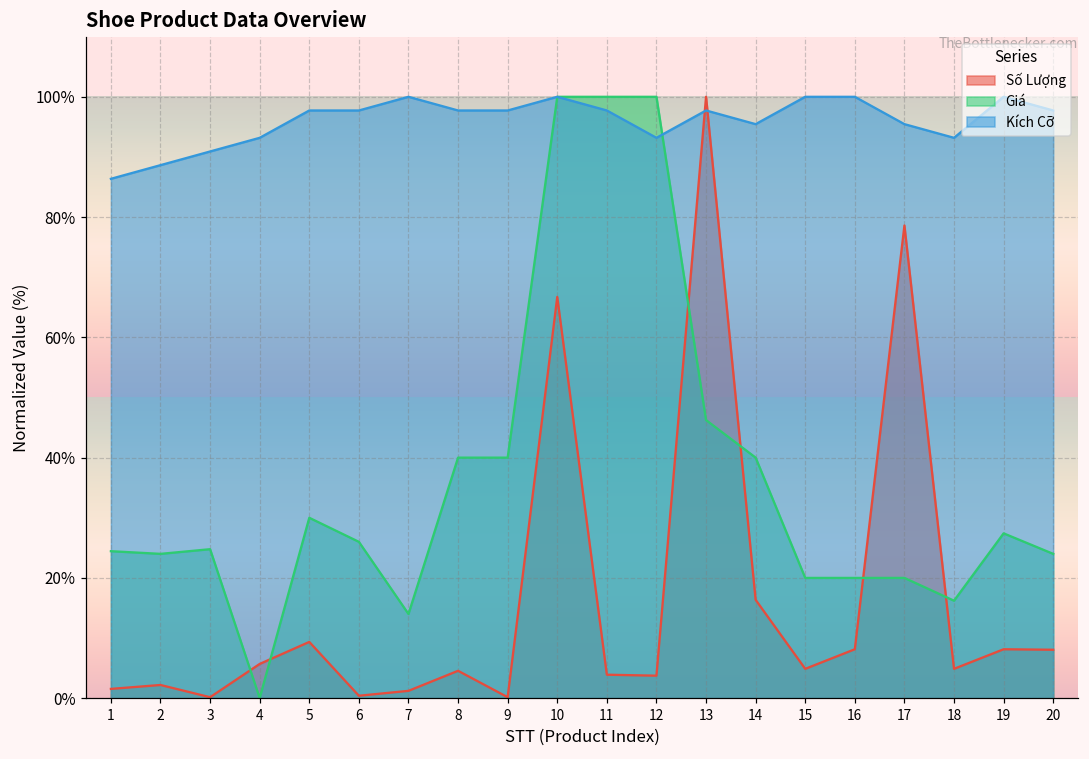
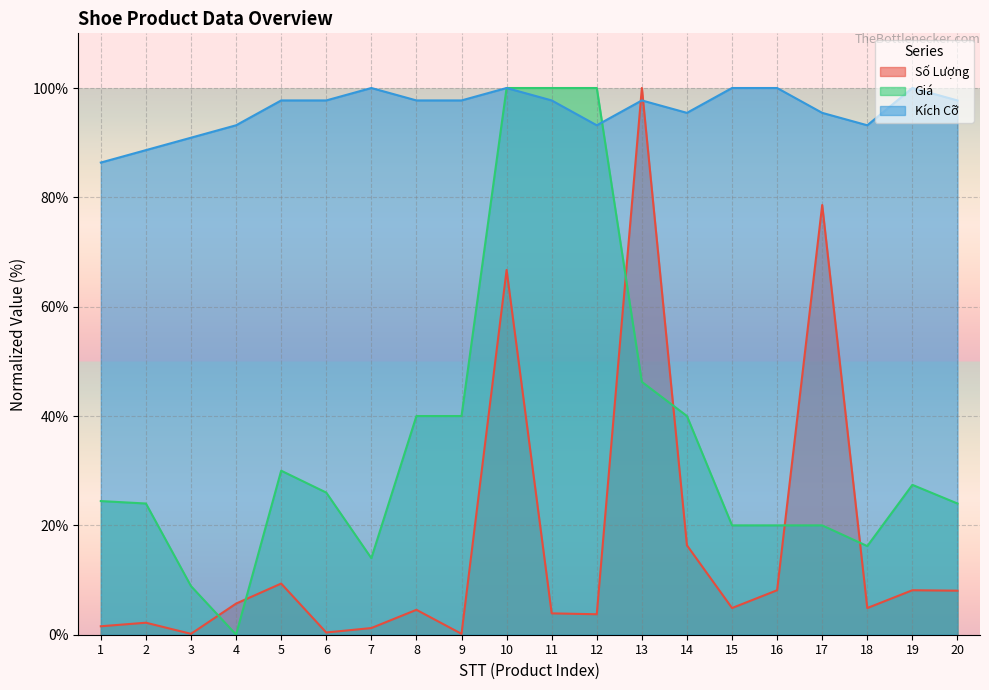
  {
    "Số Lượng": {
      "1": "2%",
      "2": "2%",
      "3": "0%",
      "4": "6%",
      "5": "9%",
      "6": "0%",
      "7": "1%",
      "8": "5%",
      "9": "0%",
      "10": "67%",
      "11": "4%",
      "12": "4%",
      "13": "100%",
      "14": "16%",
      "15": "5%",
      "16": "8%",
      "17": "79%",
      "18": "5%",
      "19": "8%",
      "20": "8%"
    },
    "Giá": {
      "1": "24%",
      "2": "24%",
-     "3": "25%",
+     "3": "9%",
      "4": "0%",
      "5": "30%",
      "6": "26%",
      "7": "14%",
      "8": "40%",
      "9": "40%",
      "11": "100%",
      "12": "100%",
      "13": "46%",
      "14": "40%",
      "15": "20%",
      "16": "20%",
      "17": "20%",
      "18": "16%",
      "19": "27%",
      "20": "24%"
    },
    "Kích Cỡ": {
      "1": "86%",
      "2": "89%",
      "3": "91%",
      "4": "93%",
      "5": "98%",
      "6": "98%",
      "7": "100%",
      "8": "98%",
      "9": "98%",
      "11": "98%",
      "12": "93%",
      "13": "98%",
      "14": "95%",
      "15": "100%",
      "16": "100%",
      "17": "95%",
      "18": "93%"
    }
  }
